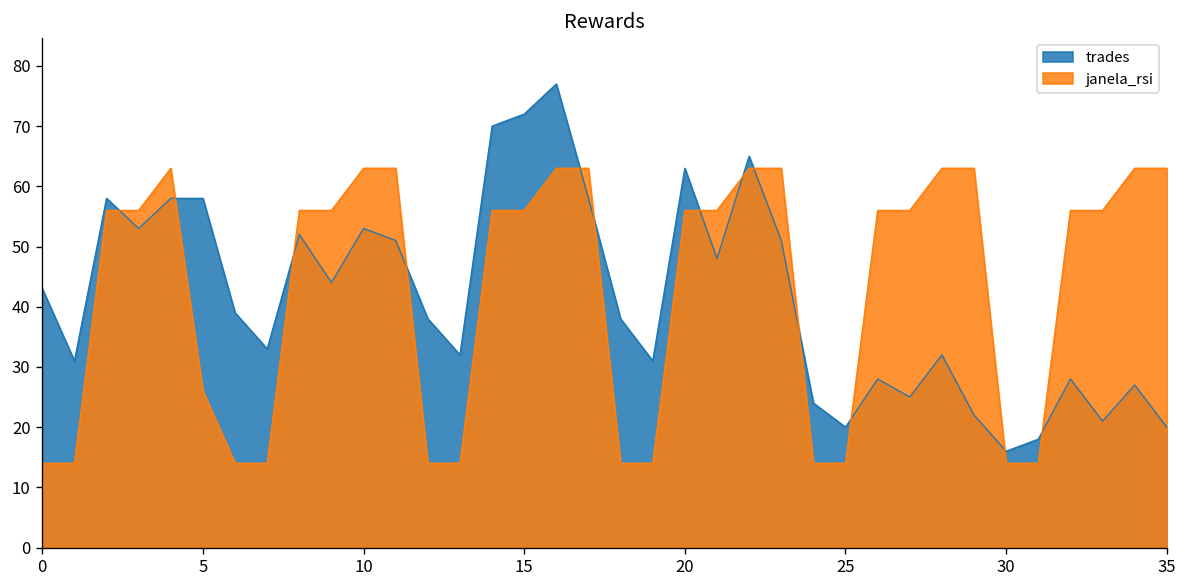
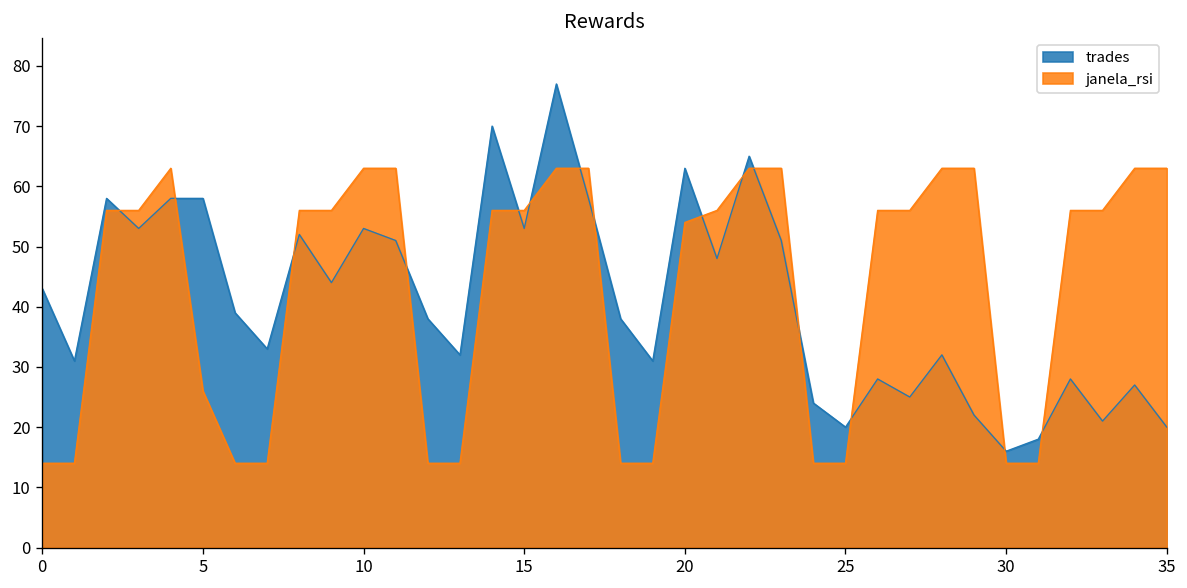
  {
    "trades": {
      "0": 43,
      "5": 58,
      "10": 53,
-     "15": 72,
+     "15": 53,
      "20": 63,
      "25": 20,
      "30": 16,
      "35": 20
    },
    "janela_rsi": {
      "0": 14,
      "5": 26,
      "10": 63,
      "15": 56,
-     "20": 56,
+     "20": 54,
      "25": 14,
      "30": 14,
      "35": 63
    }
  }
